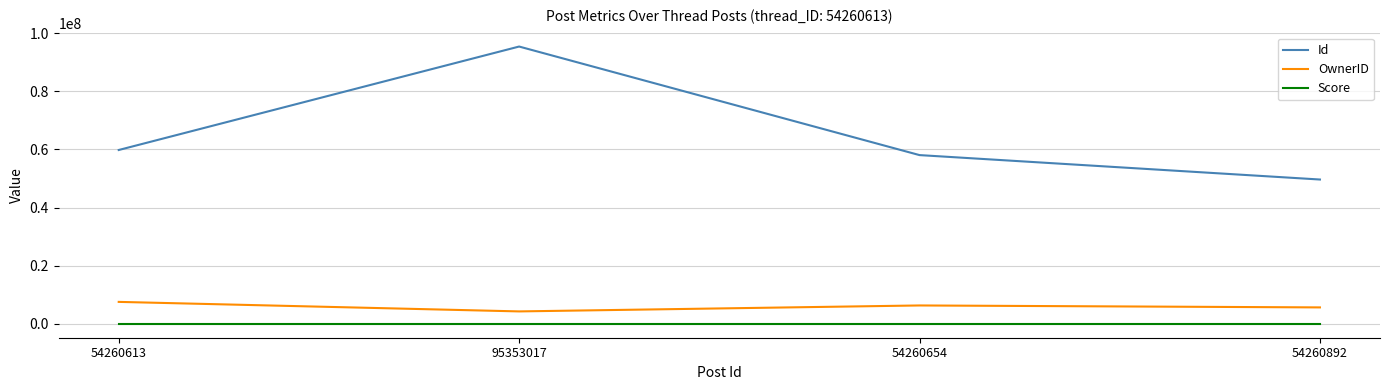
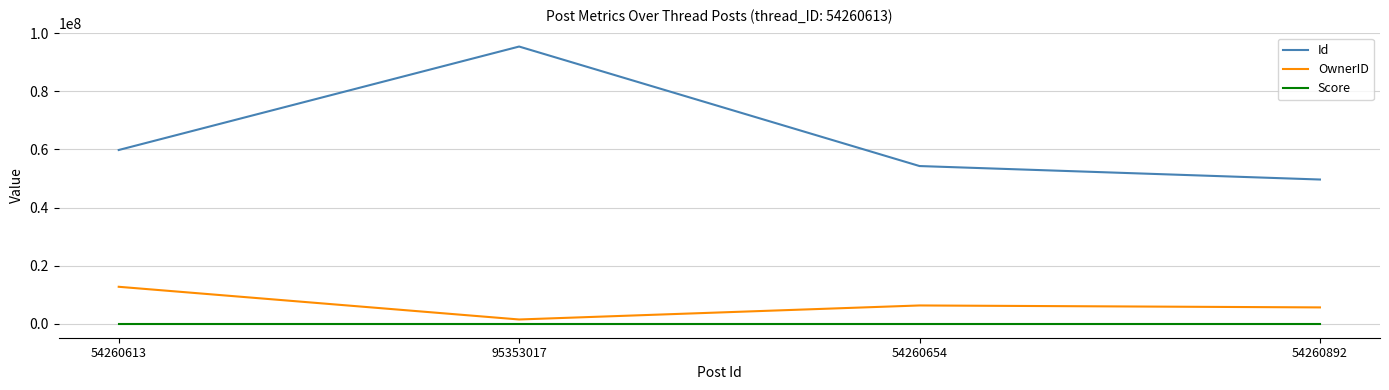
  {
    "Id": {
      "54260613": 60000000,
      "95353017": 95000000,
-     "54260654": 58000000,
+     "54260654": 54000000,
      "54260892": 50000000
    },
    "OwnerID": {
-     "54260613": 8000000,
-     "95353017": 4000000,
+     "54260613": 13000000,
+     "95353017": 2000000,
      "54260654": 6000000,
      "54260892": 6000000
    },
    "Score": {
      "54260613": 0,
      "95353017": 0,
      "54260654": 0,
      "54260892": 0
    }
  }
